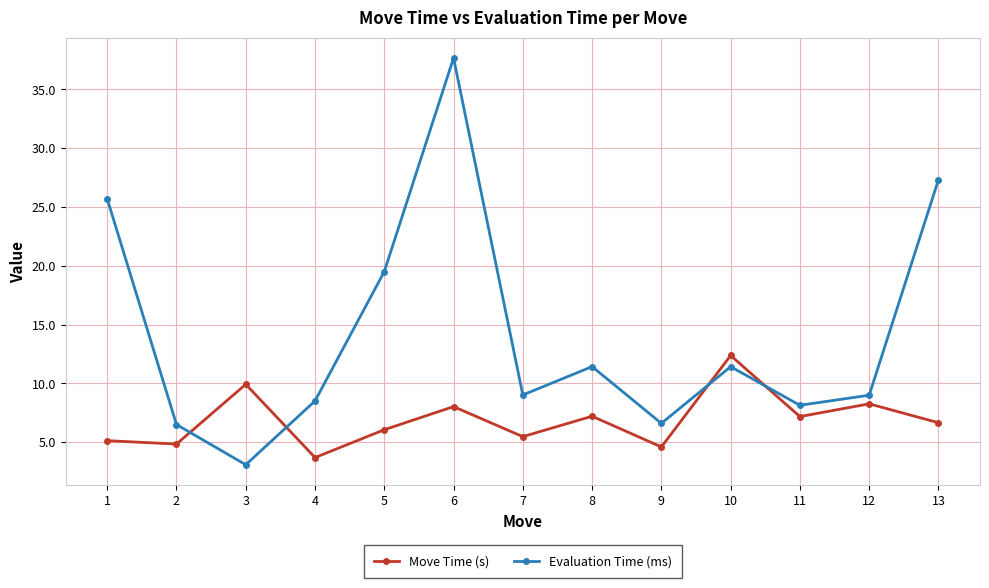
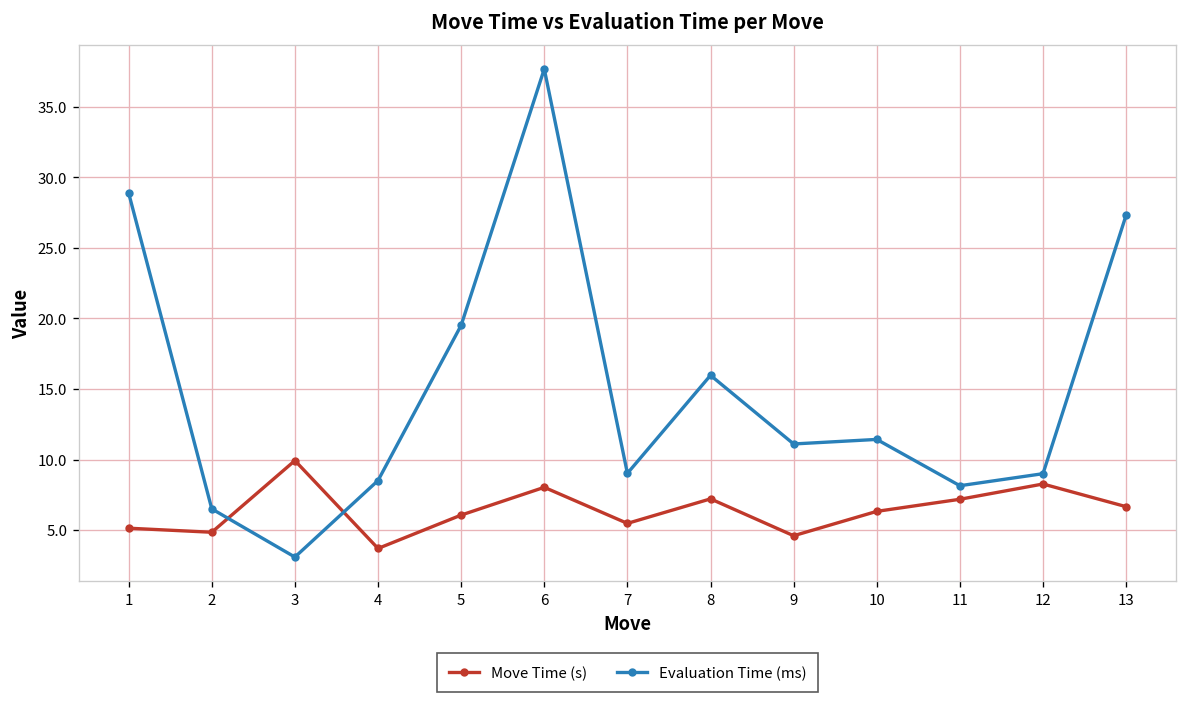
  {
    "Move Time (s)": {
      "1": 5.1,
      "2": 4.8,
      "3": 9.9,
      "4": 3.7,
      "5": 6.1,
      "6": 8.0,
      "7": 5.5,
      "8": 7.2,
      "9": 4.6,
-     "10": 12.4,
+     "10": 6.3,
      "11": 7.2,
      "12": 8.3,
      "13": 6.7
    },
    "Evaluation Time (ms)": {
-     "1": 25.7,
+     "1": 28.9,
      "2": 6.5,
      "3": 3.1,
      "4": 8.5,
      "5": 19.5,
      "6": 37.7,
      "7": 9.0,
-     "8": 11.4,
-     "9": 6.6,
+     "8": 16.0,
+     "9": 11.1,
      "10": 11.4,
      "11": 8.1,
      "12": 9.0,
      "13": 27.3
    }
  }
